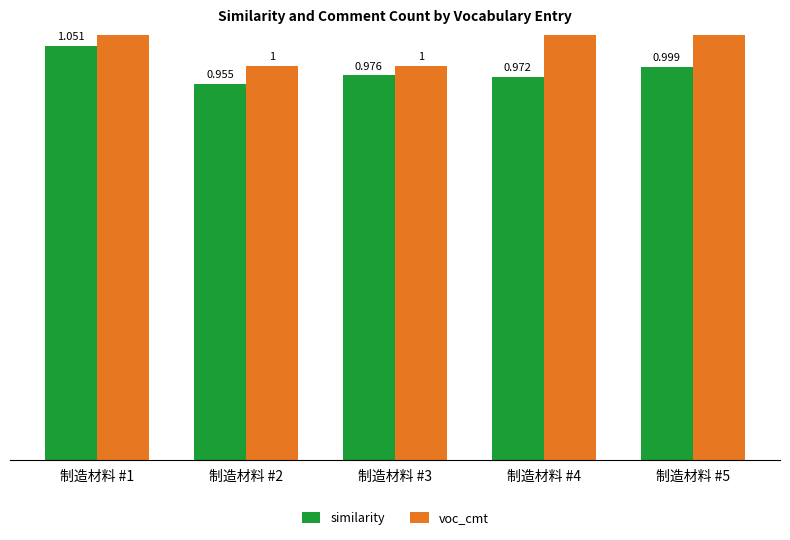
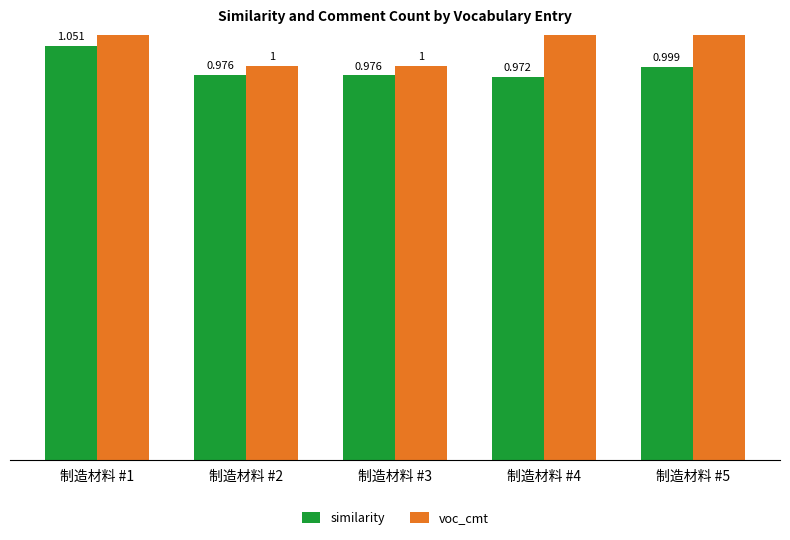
  {
    "similarity": {
      "制造材料 #1": 1.051,
-     "制造材料 #2": 0.955,
+     "制造材料 #2": 0.976,
      "制造材料 #3": 0.976,
      "制造材料 #4": 0.972,
      "制造材料 #5": 0.999
    },
    "voc_cmt": {
      "制造材料 #2": 1,
      "制造材料 #3": 1
    }
  }
